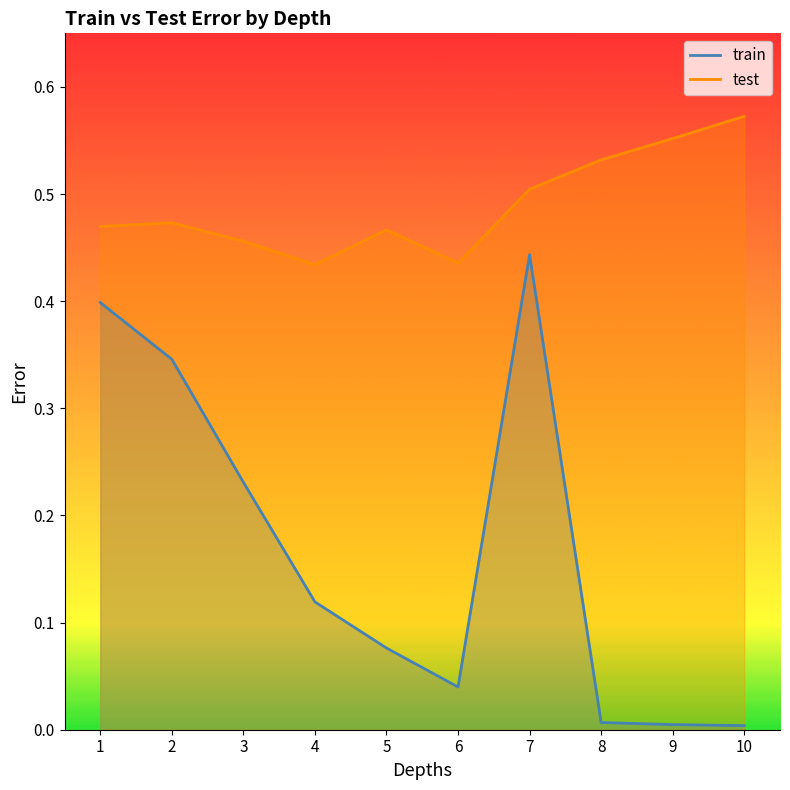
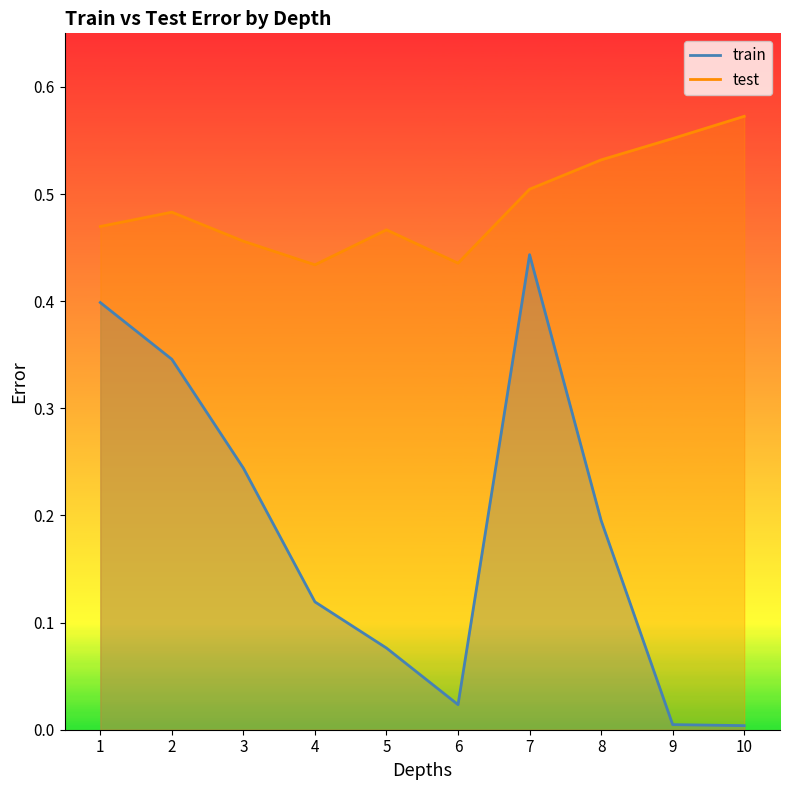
  {
    "train": {
      "1": 0.399,
      "2": 0.346,
-     "3": 0.231,
+     "3": 0.244,
      "4": 0.119,
      "5": 0.076,
-     "6": 0.040,
+     "6": 0.023,
      "7": 0.443,
-     "8": 0.007,
+     "8": 0.195,
      "9": 0.005,
      "10": 0.004
    },
    "test": {
      "1": 0.470,
-     "2": 0.473,
+     "2": 0.483,
      "3": 0.456,
      "4": 0.434,
      "5": 0.467,
      "6": 0.435,
      "7": 0.504,
      "8": 0.532,
      "9": 0.552,
      "10": 0.573
    }
  }
